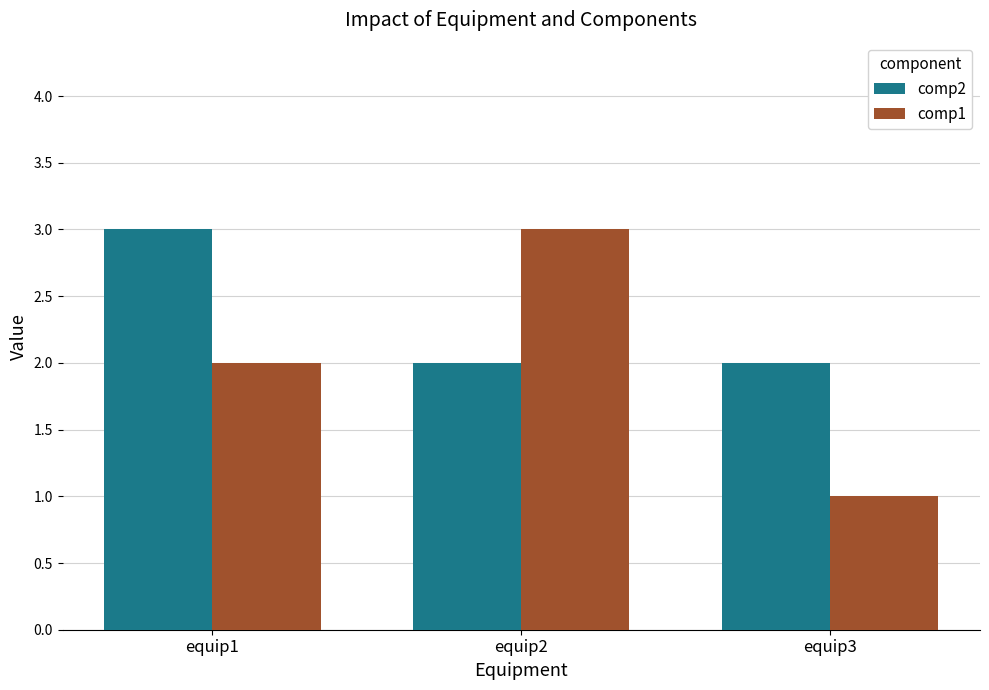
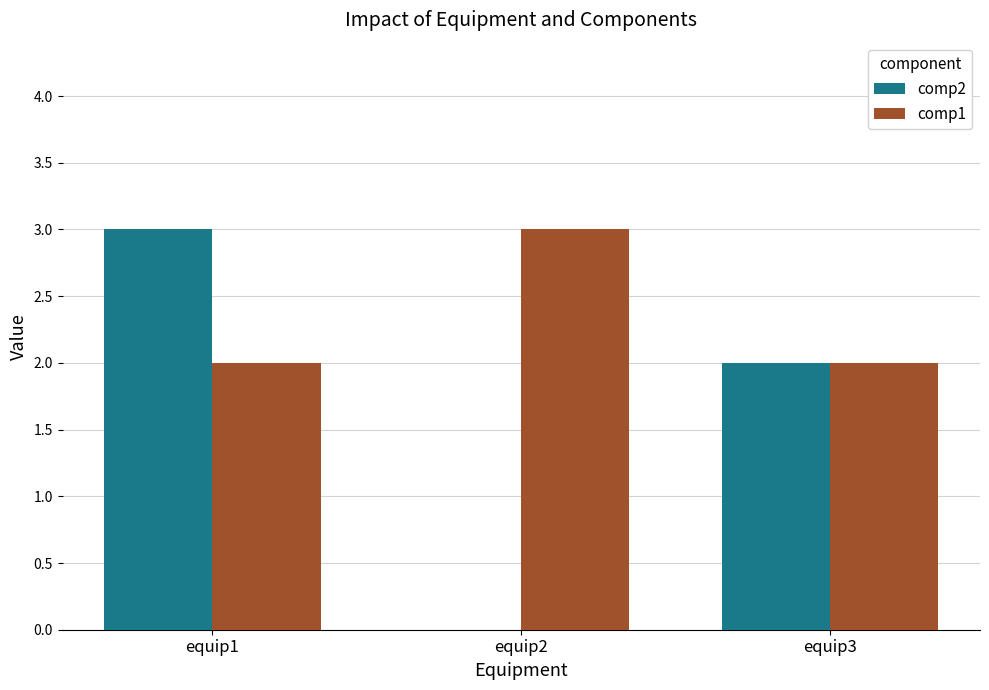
  {
    "comp2": {
      "equip1": 3,
-     "equip2": 2,
+     "equip2": 0,
      "equip3": 2
    },
    "comp1": {
      "equip1": 2,
      "equip2": 3,
-     "equip3": 1
+     "equip3": 2
    }
  }
